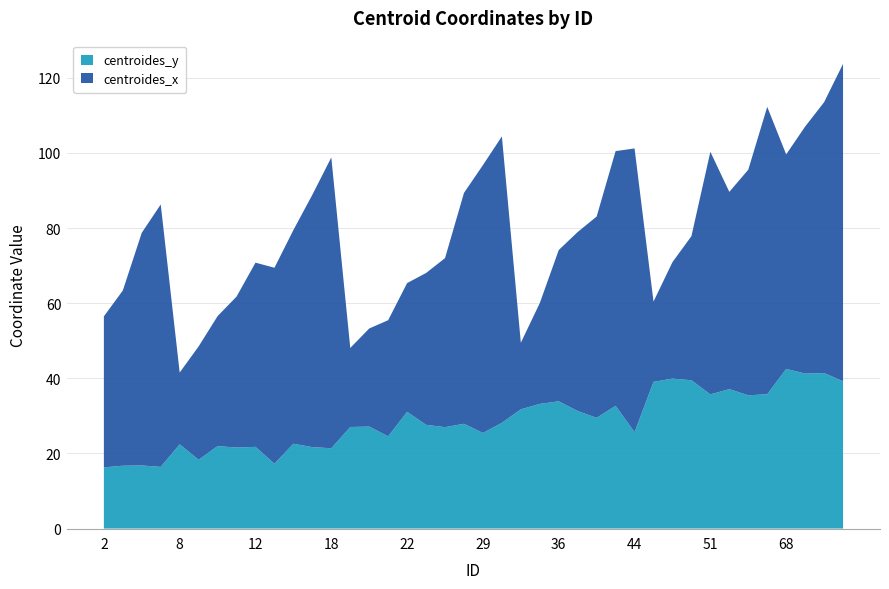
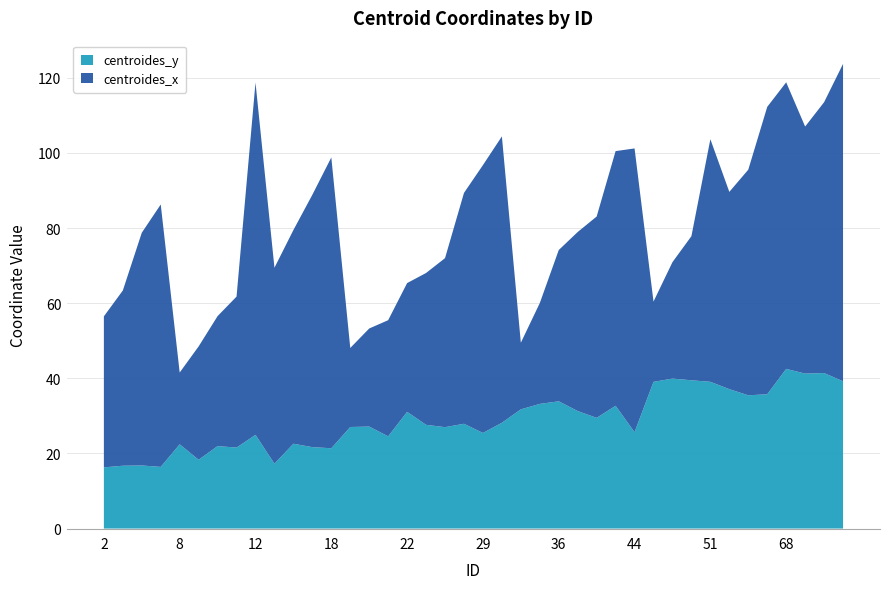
  {
    "centroides_y": {
      "8": 22,
-     "12": 22,
+     "12": 25,
      "36": 34,
      "44": 26,
-     "51": 36,
+     "51": 39,
      "68": 43
    },
    "centroides_x": {
      "8": 19,
-     "12": 49,
+     "12": 94,
      "36": 40,
      "44": 76,
      "51": 65,
-     "68": 57
+     "68": 76
    }
  }
